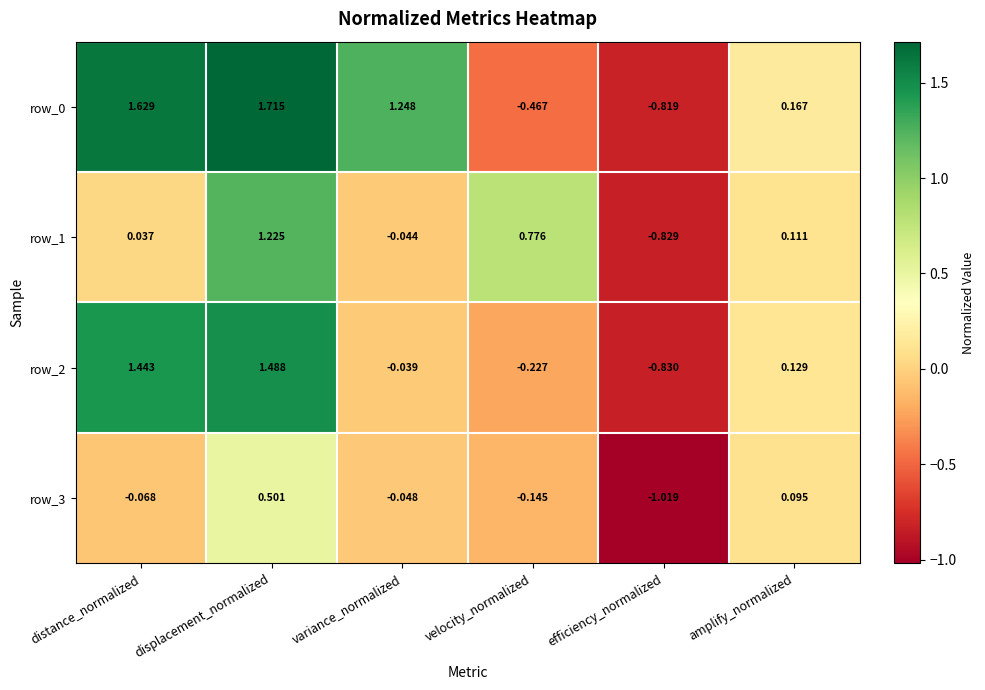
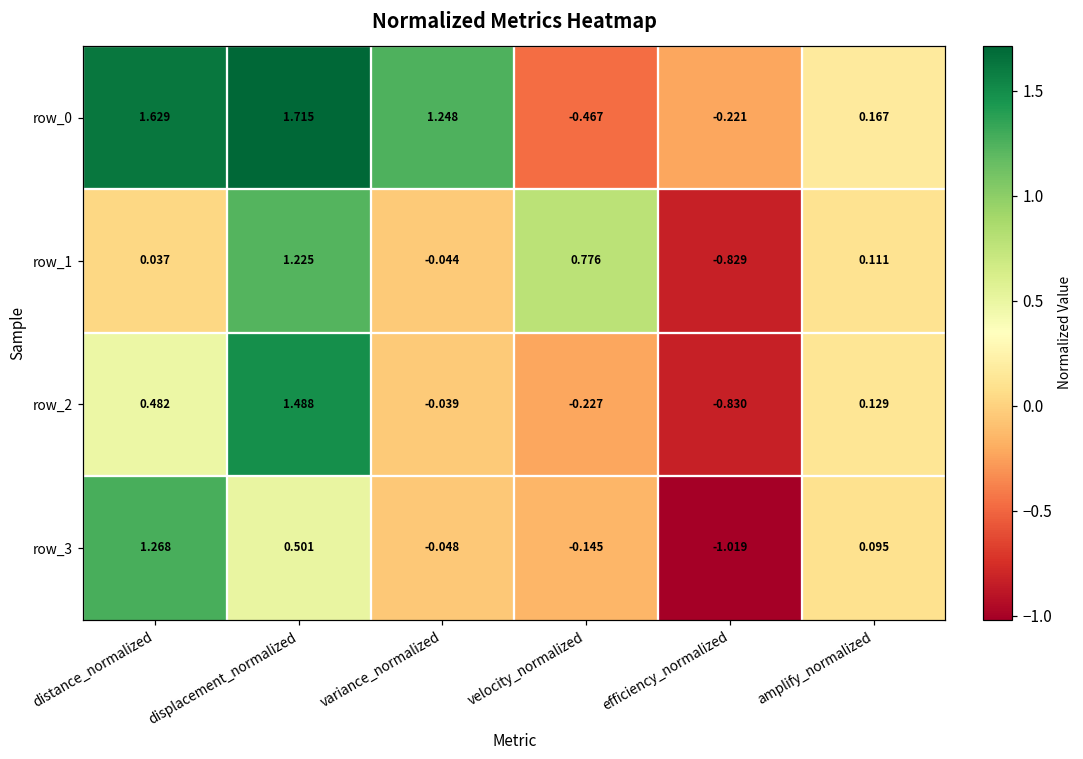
  {
    "row_0": {
      "distance_normalized": 1.629,
      "displacement_normalized": 1.715,
      "variance_normalized": 1.248,
      "velocity_normalized": -0.467,
-     "efficiency_normalized": -0.819,
+     "efficiency_normalized": -0.221,
      "amplify_normalized": 0.167
    },
    "row_1": {
      "distance_normalized": 0.037,
      "displacement_normalized": 1.225,
      "variance_normalized": -0.044,
      "velocity_normalized": 0.776,
      "efficiency_normalized": -0.829,
      "amplify_normalized": 0.111
    },
    "row_2": {
-     "distance_normalized": 1.443,
+     "distance_normalized": 0.482,
      "displacement_normalized": 1.488,
      "variance_normalized": -0.039,
      "velocity_normalized": -0.227,
      "efficiency_normalized": -0.830,
      "amplify_normalized": 0.129
    },
    "row_3": {
-     "distance_normalized": -0.068,
+     "distance_normalized": 1.268,
      "displacement_normalized": 0.501,
      "variance_normalized": -0.048,
      "velocity_normalized": -0.145,
      "efficiency_normalized": -1.019,
      "amplify_normalized": 0.095
    }
  }
